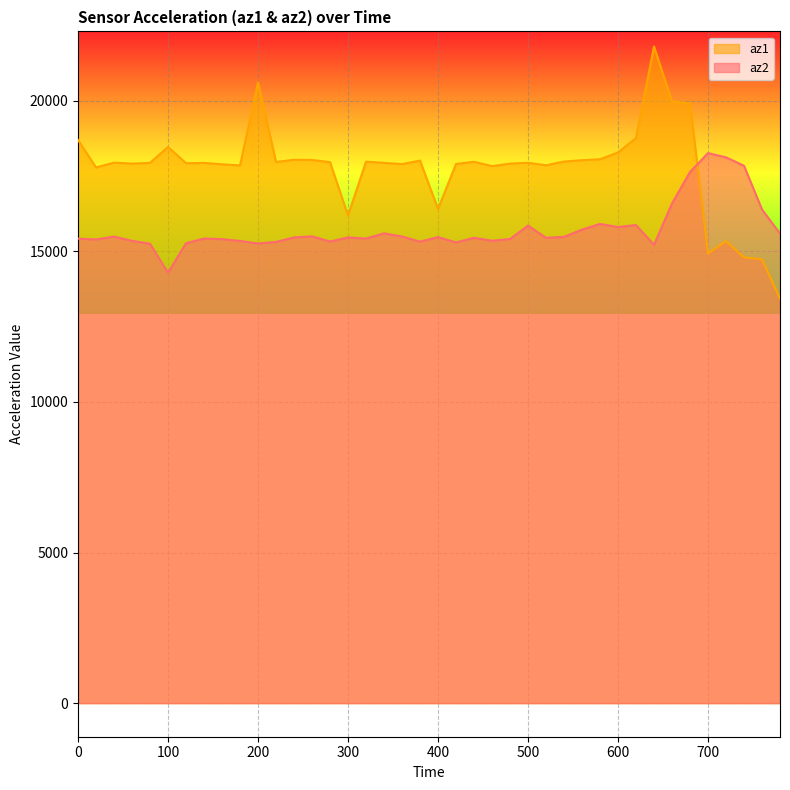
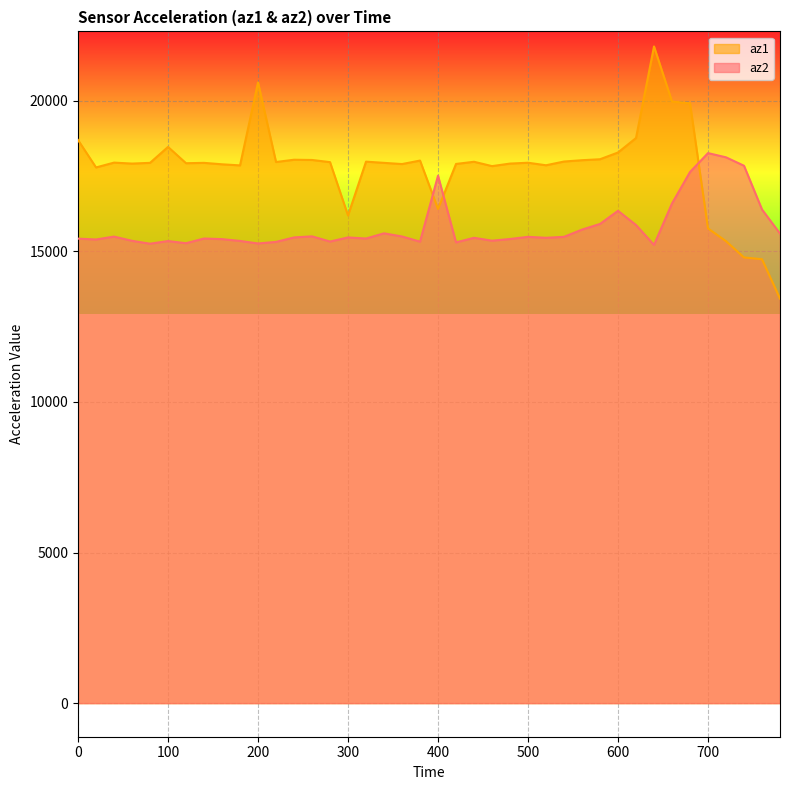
  {
    "az1": {
      "0": 18700,
      "100": 18500,
      "200": 20600,
      "300": 16200,
      "400": 16400,
      "500": 17900,
      "600": 18300,
-     "700": 14900
+     "700": 15800
    },
    "az2": {
      "0": 15400,
-     "100": 14300,
+     "100": 15300,
      "200": 15300,
      "300": 15500,
-     "400": 15500,
-     "500": 15900,
-     "600": 15800,
+     "400": 17500,
+     "500": 15500,
+     "600": 16300,
      "700": 18300
    }
  }
